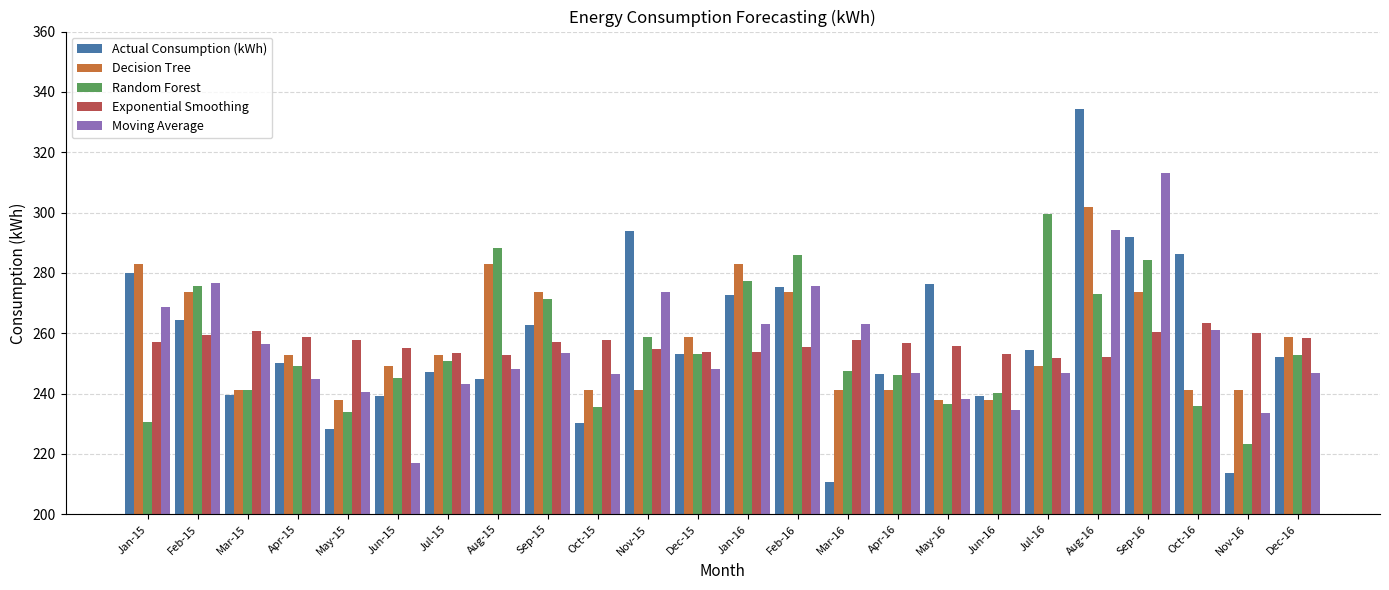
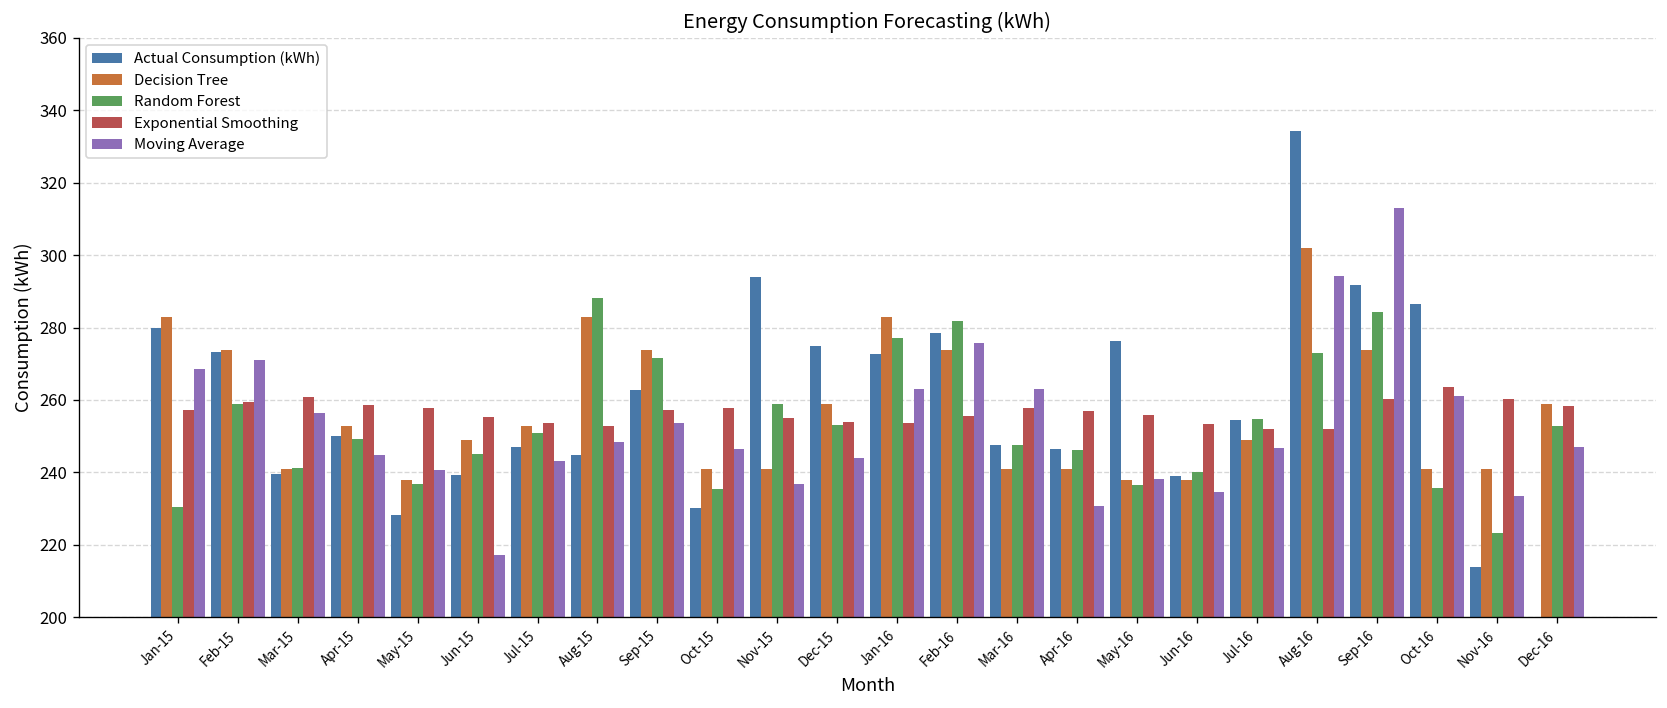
  {
    "Actual Consumption (kWh)": {
      "Jan-15": 280,
-     "Feb-15": 264,
+     "Feb-15": 273,
      "Mar-15": 239,
      "Apr-15": 250,
      "May-15": 228,
      "Jun-15": 239,
      "Jul-15": 247,
      "Aug-15": 245,
      "Sep-15": 263,
      "Oct-15": 230,
      "Nov-15": 294,
-     "Dec-15": 253,
+     "Dec-15": 275,
      "Jan-16": 273,
-     "Feb-16": 275,
-     "Mar-16": 211,
+     "Feb-16": 278,
+     "Mar-16": 247,
      "Apr-16": 246,
      "May-16": 276,
      "Jun-16": 239,
      "Jul-16": 254,
      "Aug-16": 334,
      "Sep-16": 292,
      "Oct-16": 286,
      "Nov-16": 214,
-     "Dec-16": 252
+     "Dec-16": 200
    },
    "Random Forest": {
      "Jan-15": 230,
-     "Feb-15": 276,
+     "Feb-15": 259,
      "Mar-15": 241,
      "Apr-15": 249,
-     "May-15": 234,
+     "May-15": 237,
      "Jun-15": 245,
      "Jul-15": 251,
      "Aug-15": 288,
      "Sep-15": 271,
      "Oct-15": 236,
      "Nov-15": 259,
      "Dec-15": 253,
      "Jan-16": 277,
-     "Feb-16": 286,
+     "Feb-16": 282,
      "Mar-16": 247,
      "Apr-16": 246,
      "May-16": 236,
      "Jun-16": 240,
-     "Jul-16": 300,
+     "Jul-16": 255,
      "Aug-16": 273,
      "Sep-16": 284,
      "Oct-16": 236,
      "Nov-16": 223,
      "Dec-16": 253
    },
    "Moving Average": {
      "Jan-15": 269,
-     "Feb-15": 277,
+     "Feb-15": 271,
      "Mar-15": 256,
      "Apr-15": 245,
      "May-15": 241,
      "Jun-15": 217,
      "Jul-15": 243,
      "Aug-15": 248,
      "Sep-15": 253,
      "Oct-15": 246,
-     "Nov-15": 274,
-     "Dec-15": 248,
+     "Nov-15": 237,
+     "Dec-15": 244,
      "Jan-16": 263,
      "Feb-16": 276,
      "Mar-16": 263,
-     "Apr-16": 247,
+     "Apr-16": 231,
      "May-16": 238,
      "Jun-16": 235,
      "Jul-16": 247,
      "Aug-16": 294,
      "Sep-16": 313,
      "Oct-16": 261,
      "Nov-16": 233,
      "Dec-16": 247
    }
  }
